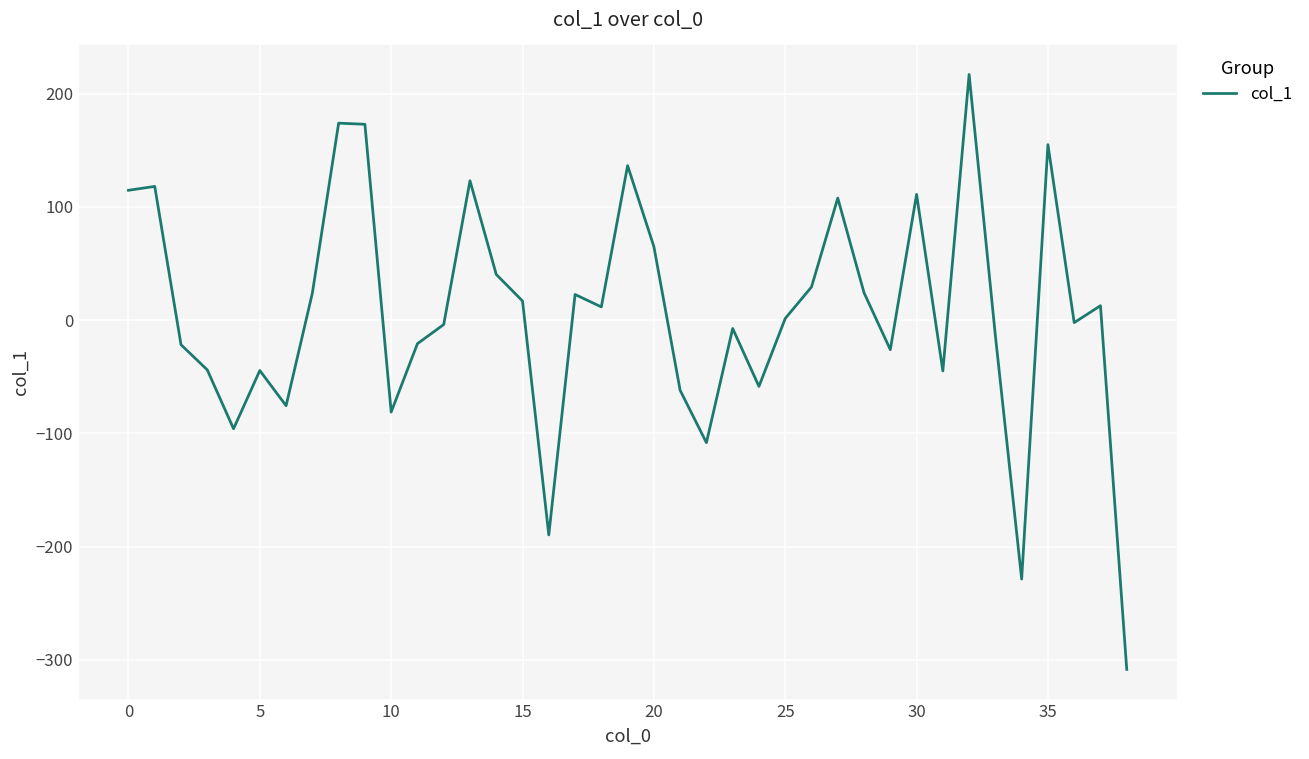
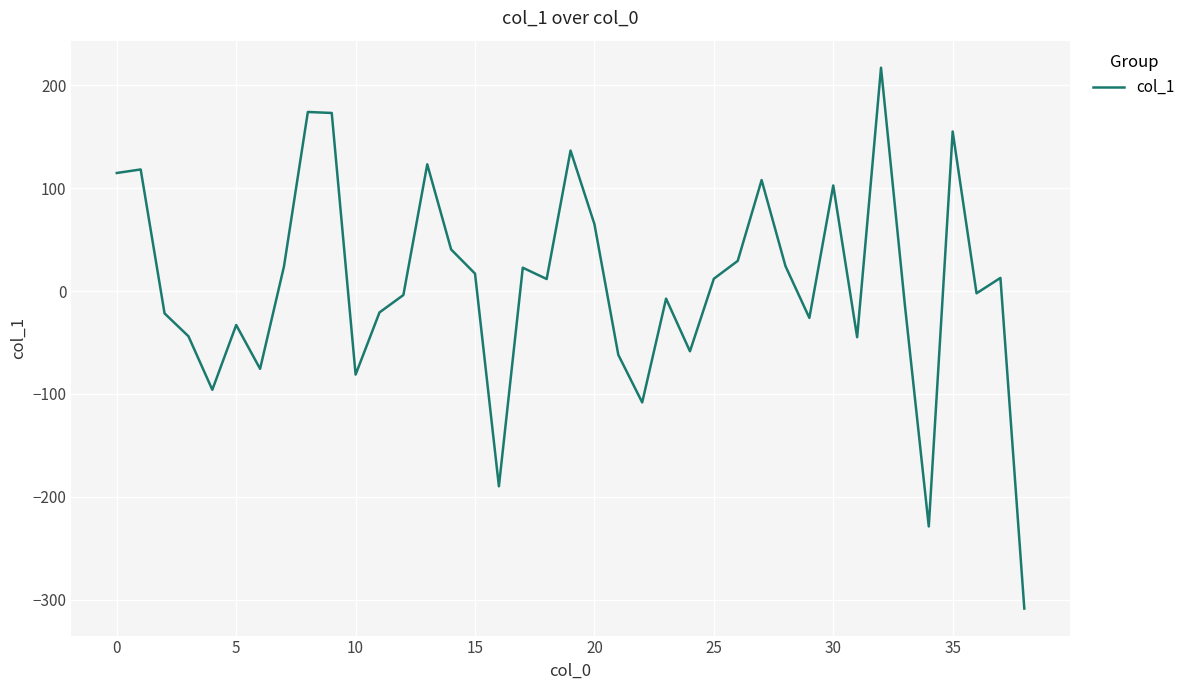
  {
    "0": 115,
-   "5": -45,
+   "5": -33,
    "10": -81,
    "15": 17,
    "20": 65,
-   "25": 1,
-   "30": 111,
+   "25": 12,
+   "30": 102,
    "35": 155
  }
